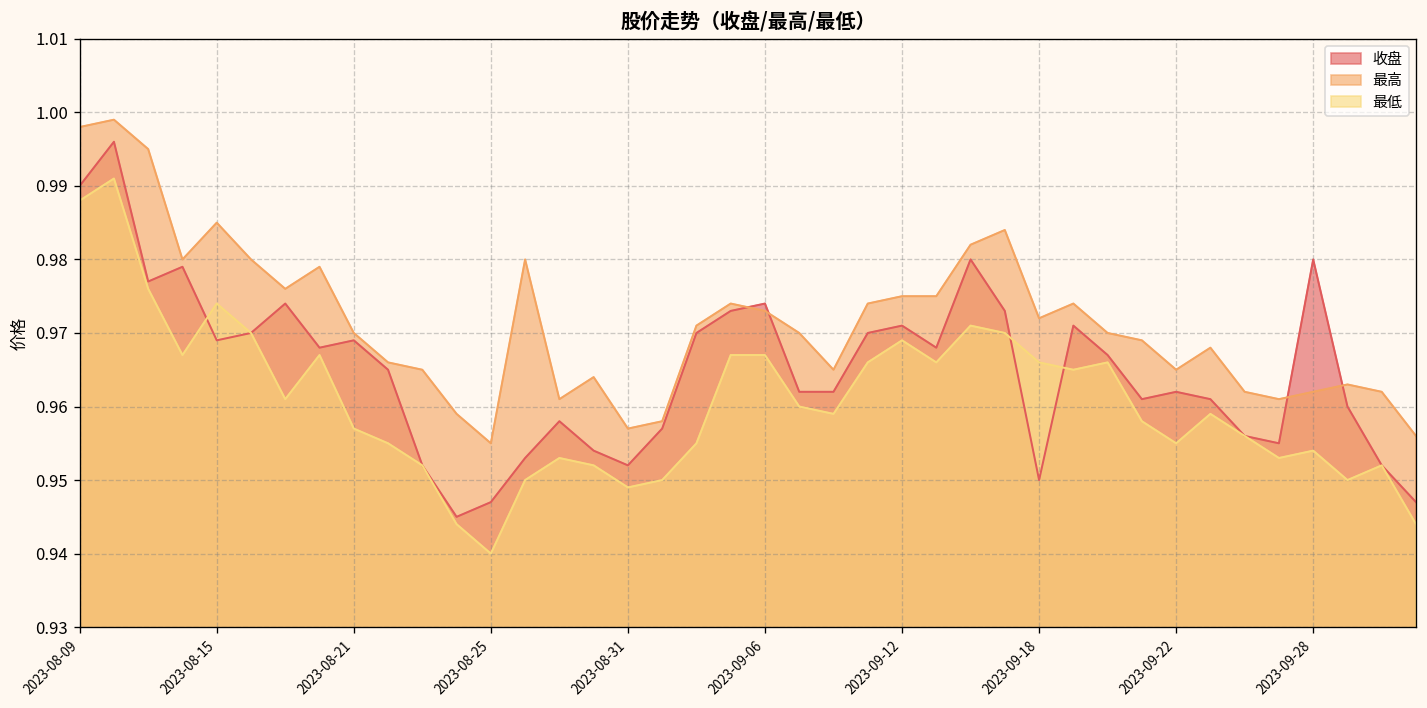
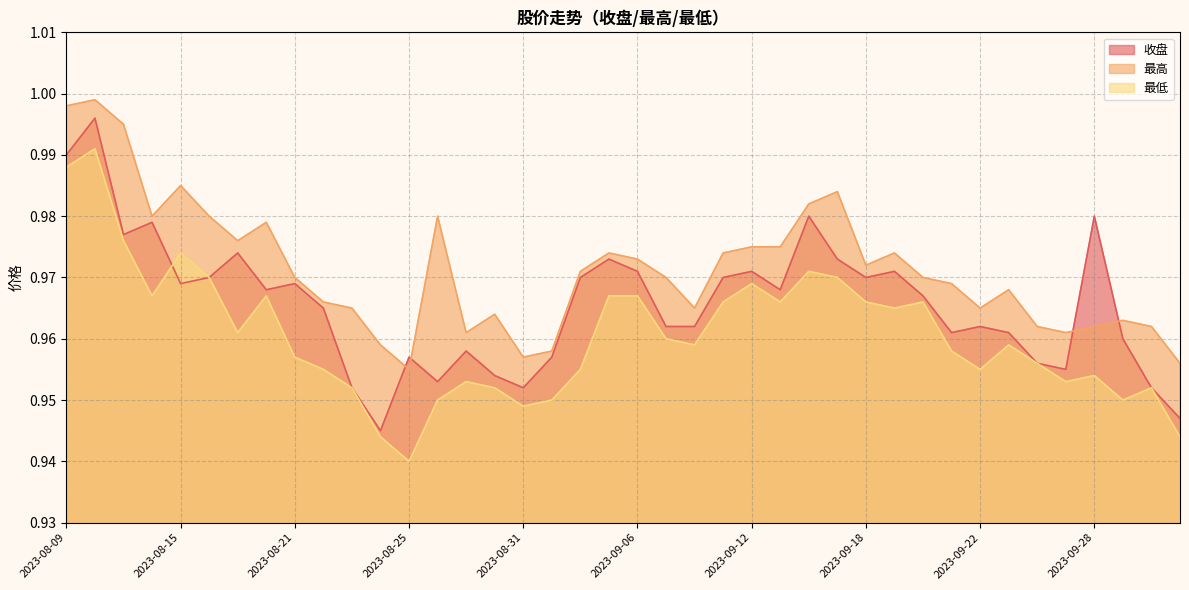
  {
    "收盘": {
      "2023-08-09": 0.990,
      "2023-08-15": 0.969,
      "2023-08-21": 0.969,
-     "2023-08-25": 0.947,
+     "2023-08-25": 0.957,
      "2023-08-31": 0.952,
-     "2023-09-06": 0.974,
+     "2023-09-06": 0.971,
      "2023-09-12": 0.971,
-     "2023-09-18": 0.95,
+     "2023-09-18": 0.97,
      "2023-09-22": 0.962,
      "2023-09-28": 0.980
    }
  }
